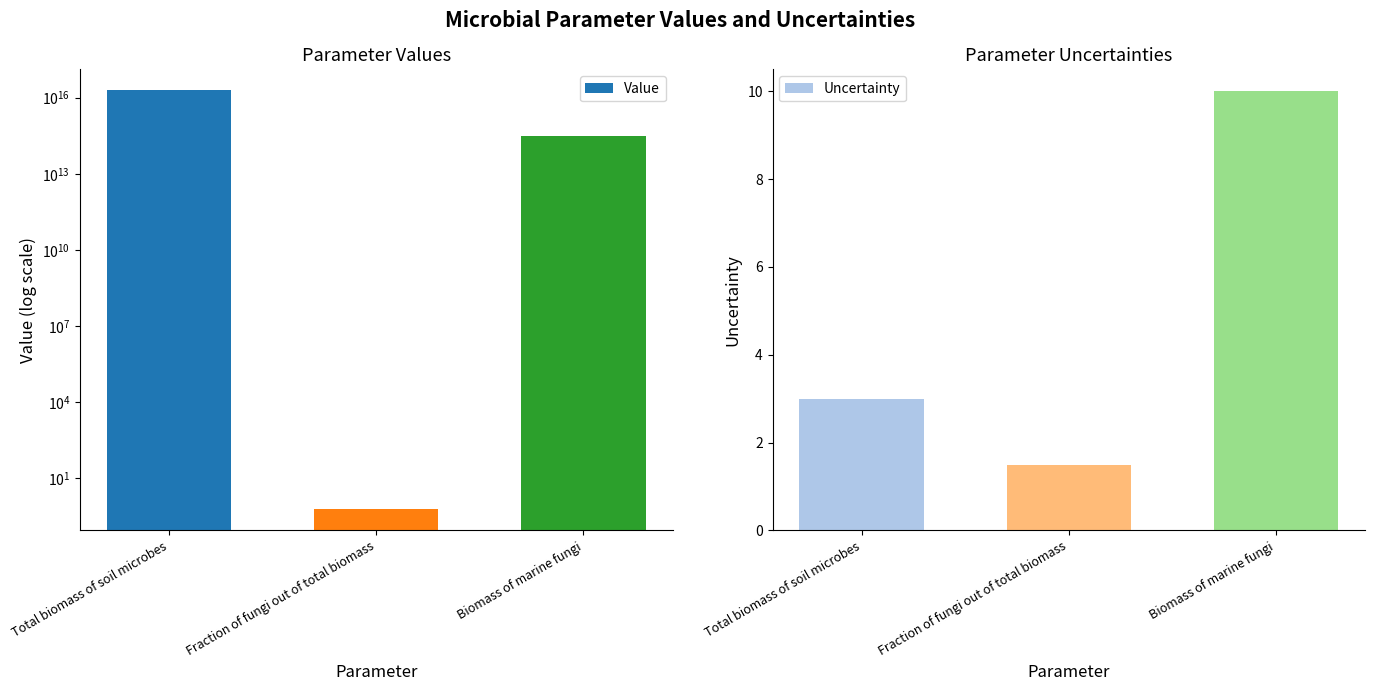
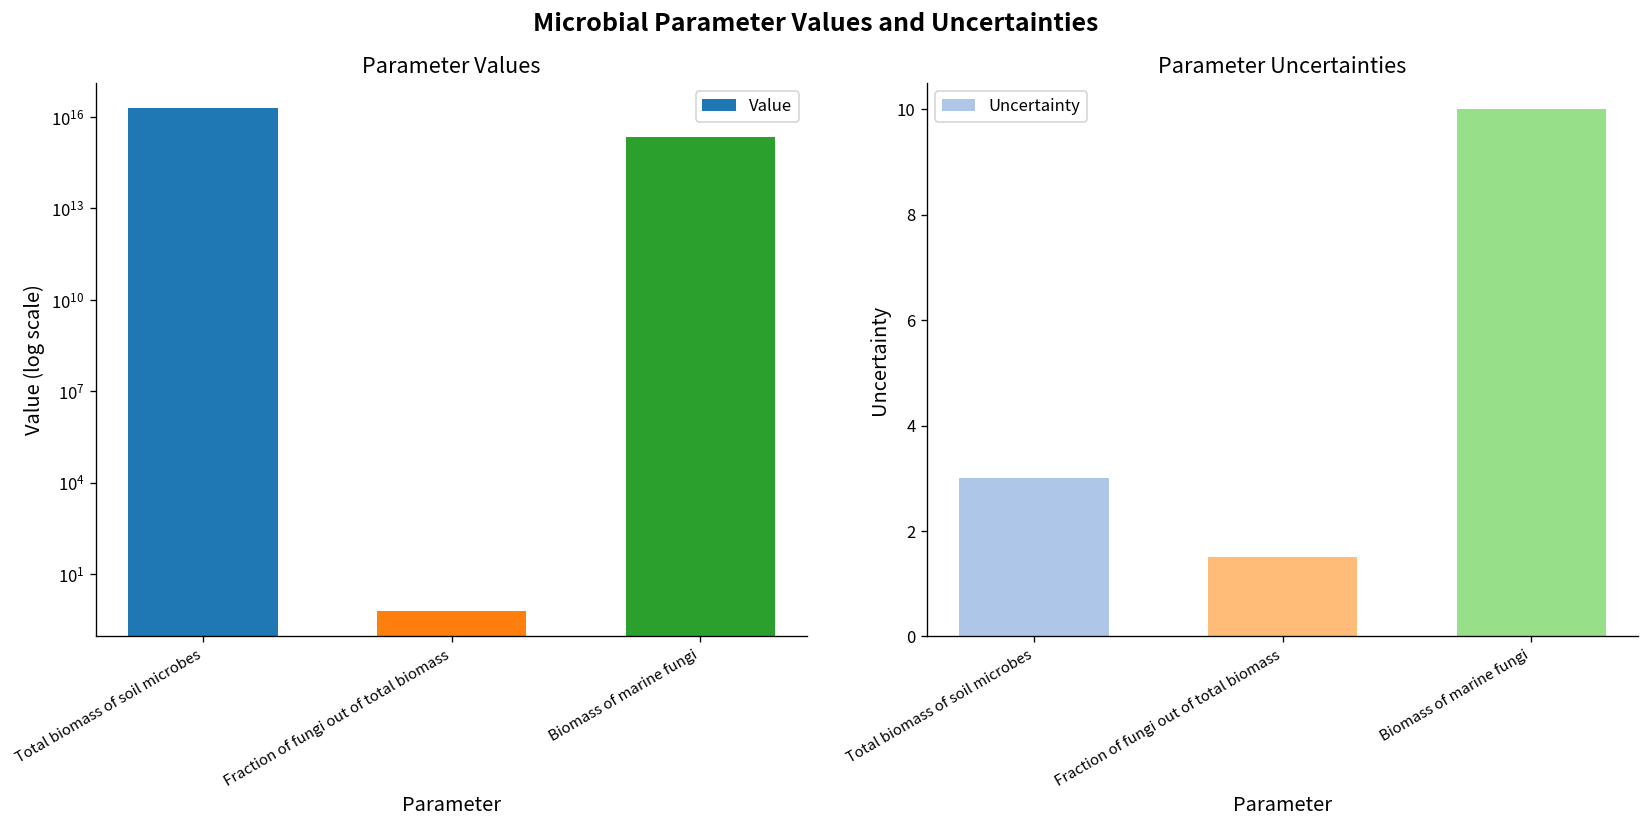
  {
    "Parameter Values": {
      "Total biomass of soil microbes": 20000000000000000,
      "Fraction of fungi out of total biomass": 0.6,
-     "Biomass of marine fungi": 300000000000000
+     "Biomass of marine fungi": 2000000000000000
    },
    "Parameter Uncertainties": {
      "Total biomass of soil microbes": 3.0,
      "Fraction of fungi out of total biomass": 1.5,
      "Biomass of marine fungi": 10.0
    }
  }
